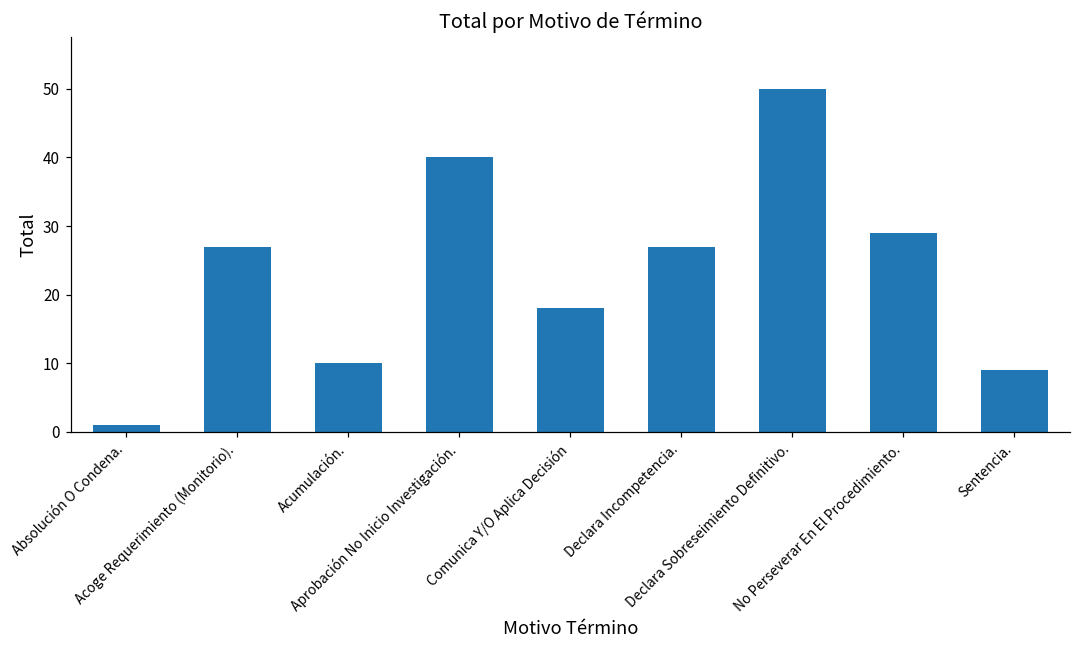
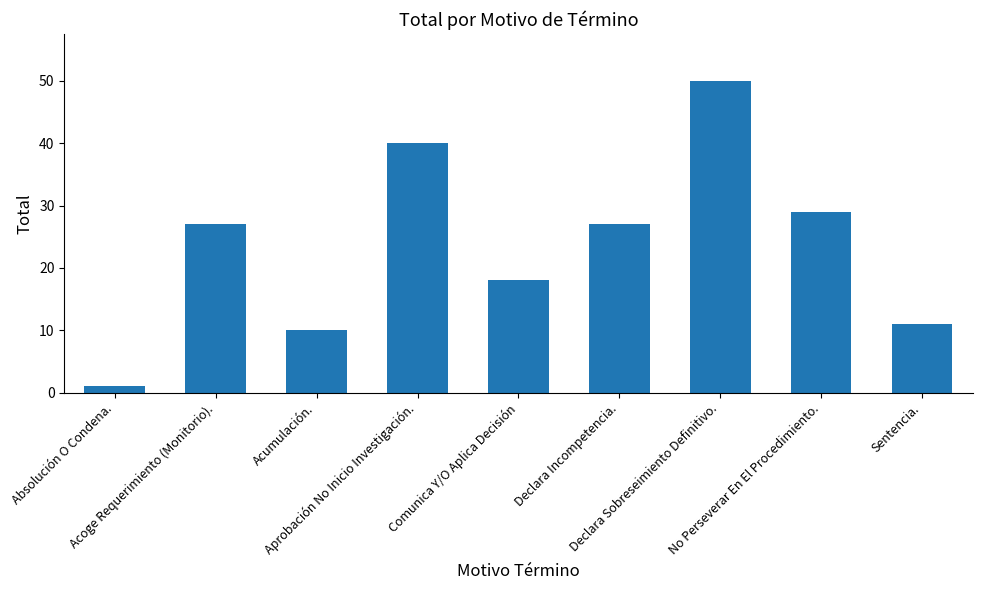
  {
    "Absolución O Condena.": 1,
    "Acoge Requerimiento (Monitorio).": 27,
    "Acumulación.": 10,
    "Aprobación No Inicio Investigación.": 40,
    "Comunica Y/O Aplica Decisión": 18,
    "Declara Incompetencia.": 27,
    "Declara Sobreseimiento Definitivo.": 50,
    "No Perseverar En El Procedimiento.": 29,
-   "Sentencia.": 9
+   "Sentencia.": 11
  }
